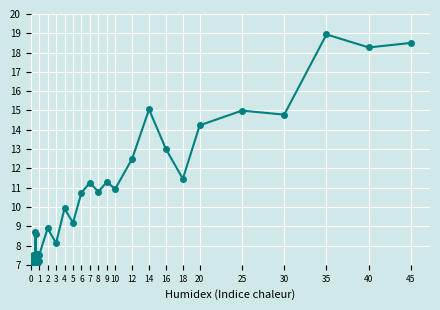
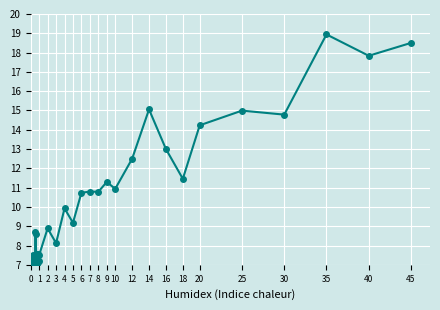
  {
    "0": 7.0,
    "1": 7.5,
    "2": 8.9,
    "3": 8.1,
    "4": 9.9,
    "5": 9.2,
    "6": 10.7,
-   "7": 11.3,
+   "7": 10.8,
    "8": 10.8,
    "9": 11.3,
    "10": 10.9,
    "12": 12.5,
    "14": 15.1,
    "16": 13.0,
    "18": 11.5,
    "20": 14.2,
    "25": 15.0,
    "30": 14.8,
    "35": 18.9,
-   "40": 18.3,
+   "40": 17.8,
    "45": 18.5
  }
